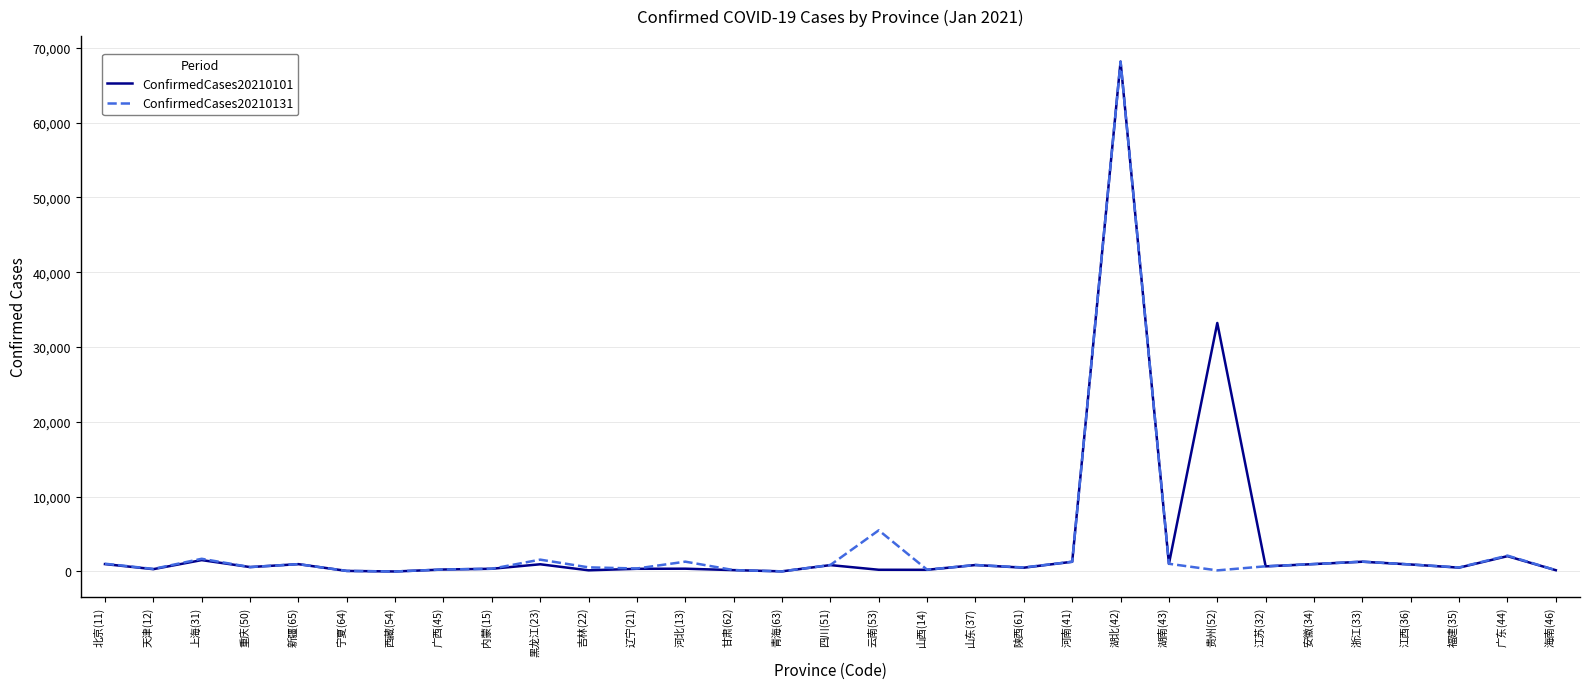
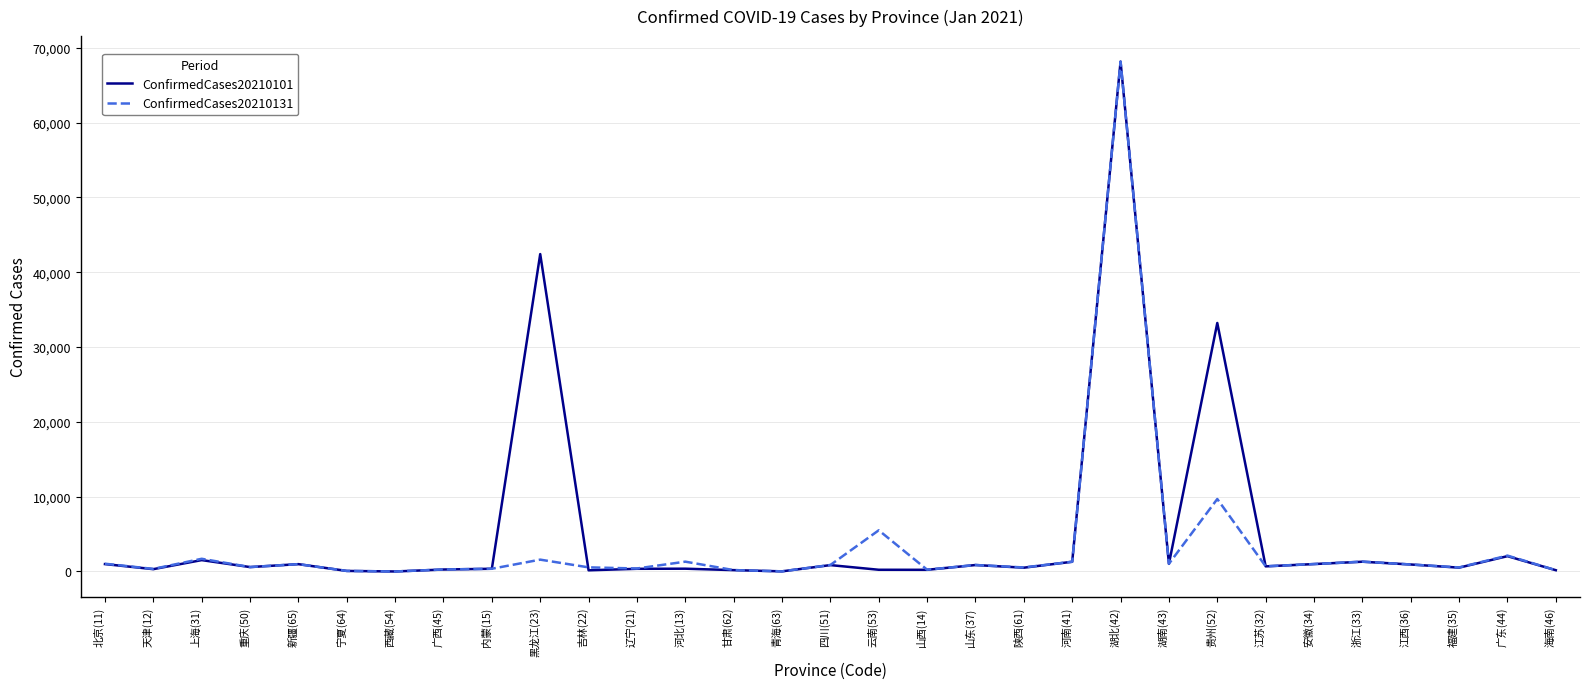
  {
    "ConfirmedCases20210101": {
-     "黑龙江(23)": "1,000",
+     "黑龙江(23)": "42,000",
      "吉林(22)": "0",
      "河北(13)": "0",
      "云南(53)": "0",
      "贵州(52)": "33,000"
    },
    "ConfirmedCases20210131": {
      "黑龙江(23)": "2,000",
      "吉林(22)": "1,000",
      "河北(13)": "1,000",
      "云南(53)": "6,000",
-     "贵州(52)": "0"
+     "贵州(52)": "10,000"
    }
  }
